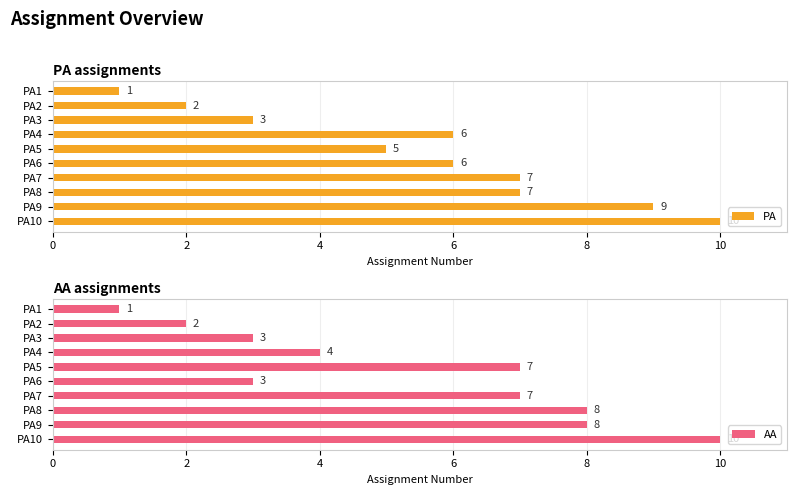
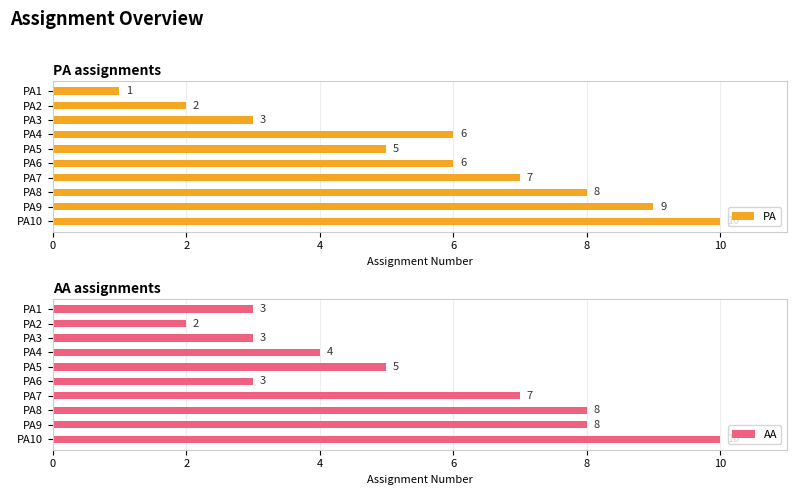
  {
    "PA assignments": {
      "PA1": 1,
      "PA2": 2,
      "PA3": 3,
      "PA4": 6,
      "PA5": 5,
      "PA6": 6,
      "PA7": 7,
-     "PA8": 7,
+     "PA8": 8,
      "PA9": 9
    },
    "AA assignments": {
-     "PA1": 1,
+     "PA1": 3,
      "PA2": 2,
      "PA3": 3,
      "PA4": 4,
-     "PA5": 7,
+     "PA5": 5,
      "PA6": 3,
      "PA7": 7,
      "PA8": 8,
      "PA9": 8
    }
  }
